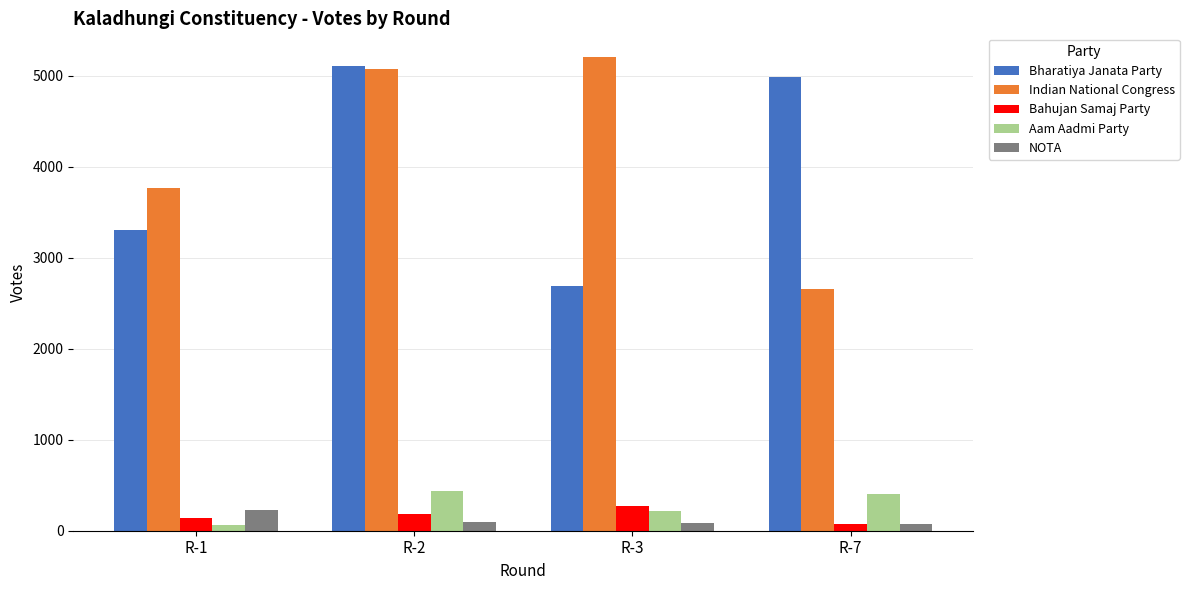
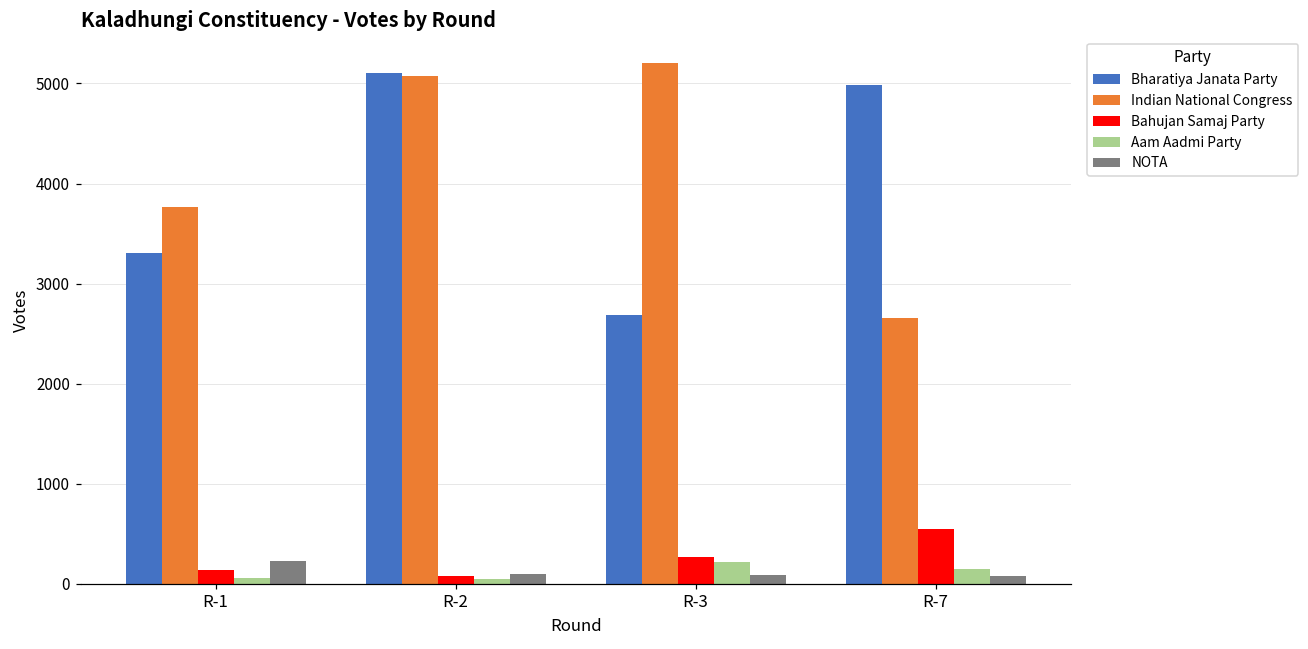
  {
    "Bharatiya Janata Party": {
      "R-1": 3300,
      "R-2": 5100,
      "R-3": 2700,
      "R-7": 5000
    },
    "Indian National Congress": {
      "R-1": 3800,
      "R-2": 5100,
      "R-3": 5200,
      "R-7": 2700
    },
    "Bahujan Samaj Party": {
      "R-1": 100,
-     "R-2": 200,
+     "R-2": 100,
      "R-3": 300,
-     "R-7": 100
+     "R-7": 500
    },
    "Aam Aadmi Party": {
      "R-1": 100,
-     "R-2": 400,
+     "R-2": 0,
      "R-3": 200,
-     "R-7": 400
+     "R-7": 100
    },
    "NOTA": {
      "R-1": 200,
      "R-2": 100,
      "R-3": 100,
      "R-7": 100
    }
  }
